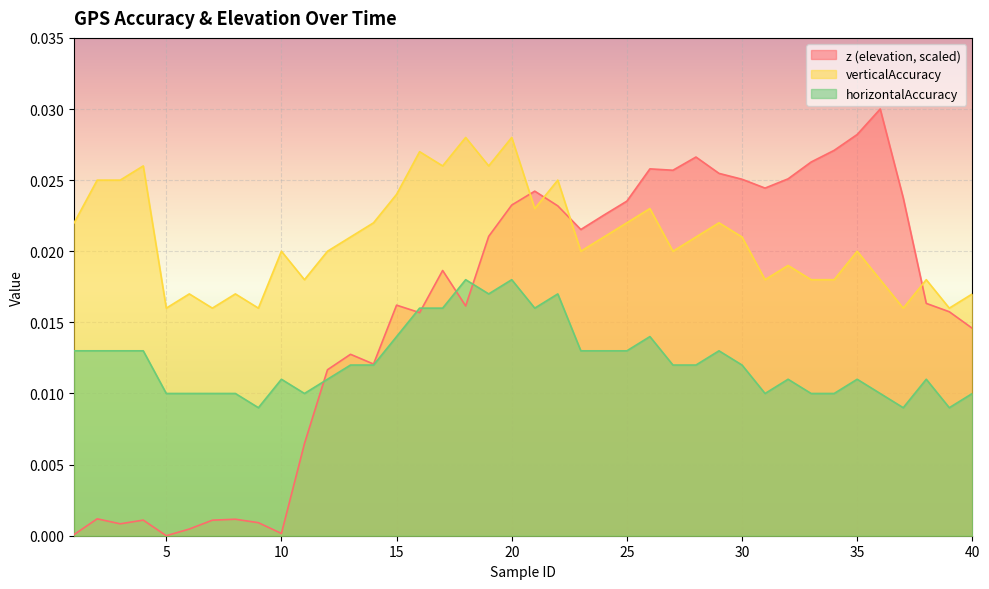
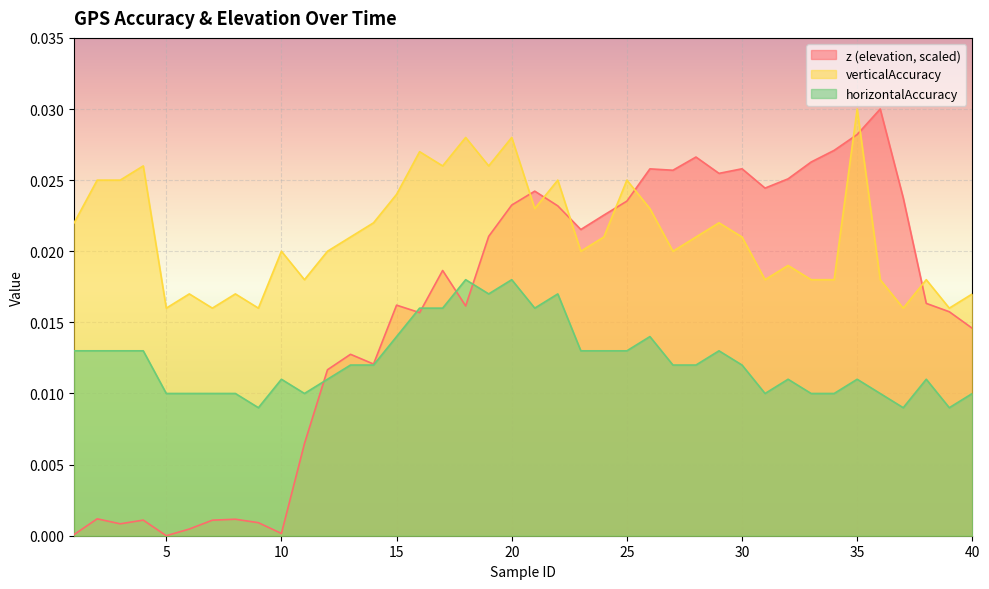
  {
    "z (elevation, scaled)": {
      "5": 0.0000,
      "10": 0.0002,
      "15": 0.0162,
      "20": 0.0232,
      "25": 0.0235,
-     "30": 0.0251,
+     "30": 0.0258,
      "35": 0.0282,
      "40": 0.0146
    },
    "verticalAccuracy": {
      "5": 0.016,
      "10": 0.020,
      "15": 0.024,
      "20": 0.028,
-     "25": 0.022,
+     "25": 0.025,
      "30": 0.021,
-     "35": 0.02,
+     "35": 0.03,
      "40": 0.017
    },
    "horizontalAccuracy": {
      "5": 0.0100,
      "10": 0.0110,
      "15": 0.0140,
      "20": 0.0180,
      "25": 0.0130,
      "30": 0.0120,
      "35": 0.0110,
      "40": 0.0100
    }
  }
